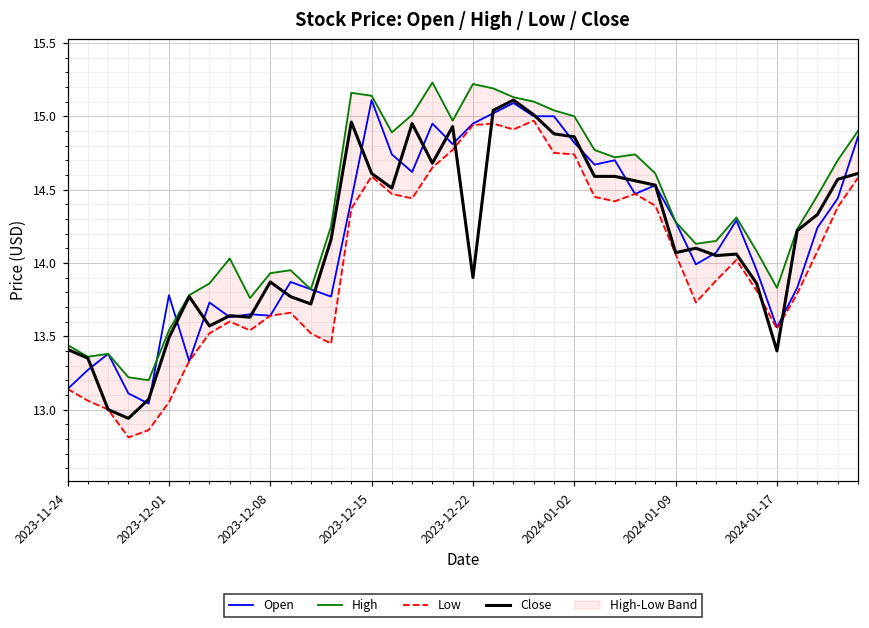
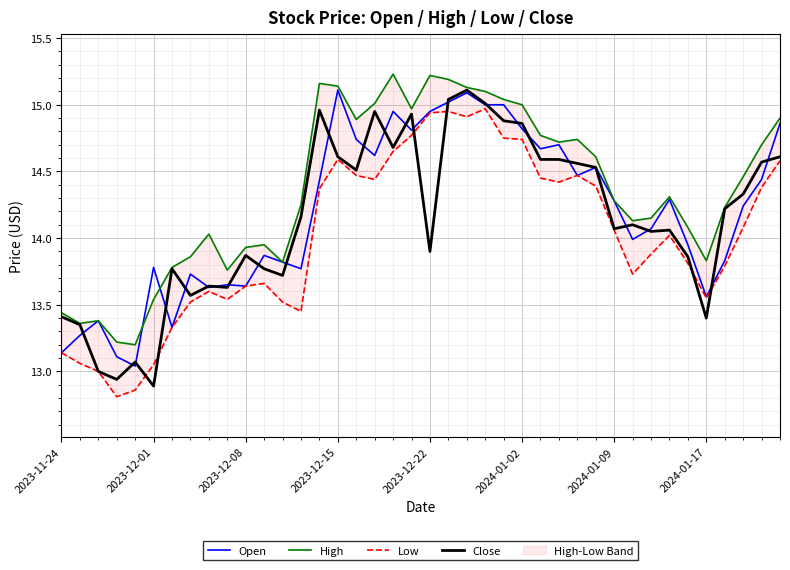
  {
    "Open": {
      "2023-12-01": 13.78,
      "2023-12-15": 15.11,
      "2024-01-02": 14.82
    },
    "Close": {
      "2023-11-24": 13.41,
-     "2023-12-01": 13.49,
+     "2023-12-01": 12.89,
      "2023-12-08": 13.87,
      "2023-12-15": 14.61,
      "2023-12-22": 13.90,
      "2024-01-02": 14.86,
      "2024-01-17": 13.40
    }
  }
